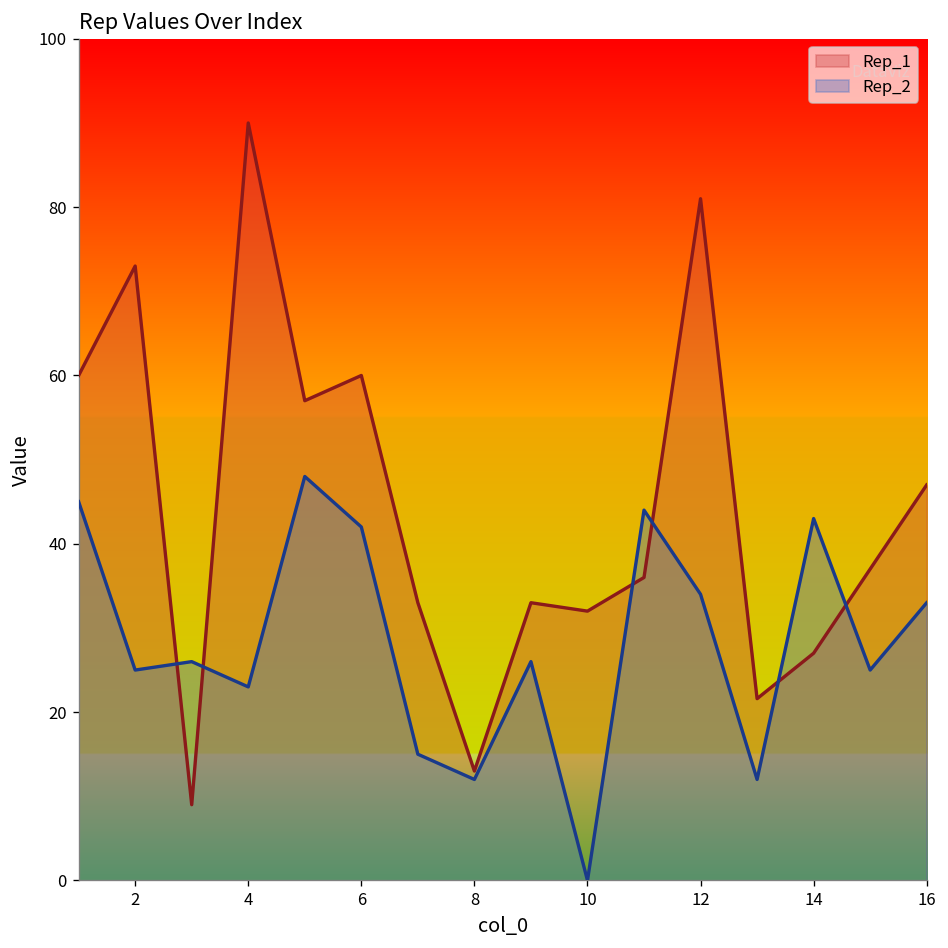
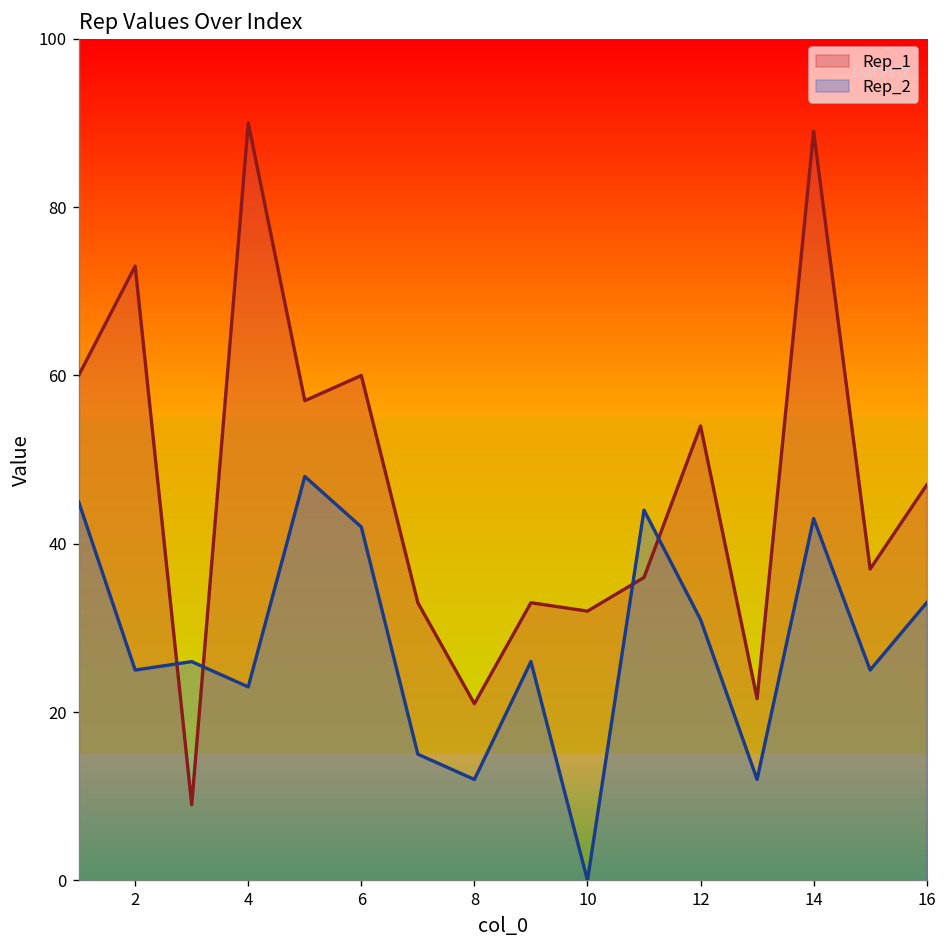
  {
    "Rep_1": {
      "2": 73,
      "4": 90,
      "6": 60,
-     "8": 13,
+     "8": 21,
      "10": 32,
-     "12": 81,
-     "14": 27,
+     "12": 54,
+     "14": 89,
      "16": 47
    },
    "Rep_2": {
      "2": 25,
      "4": 23,
      "6": 42,
      "8": 12,
      "10": 0,
-     "12": 34,
+     "12": 31,
      "14": 43,
      "16": 33
    }
  }
